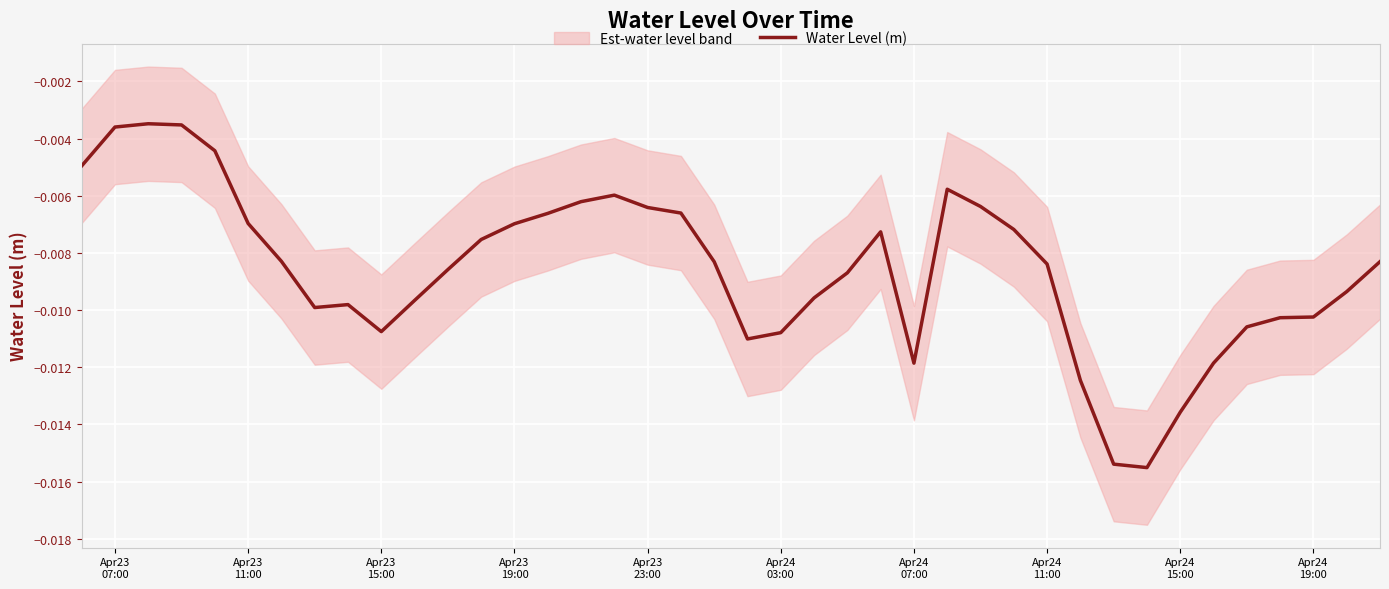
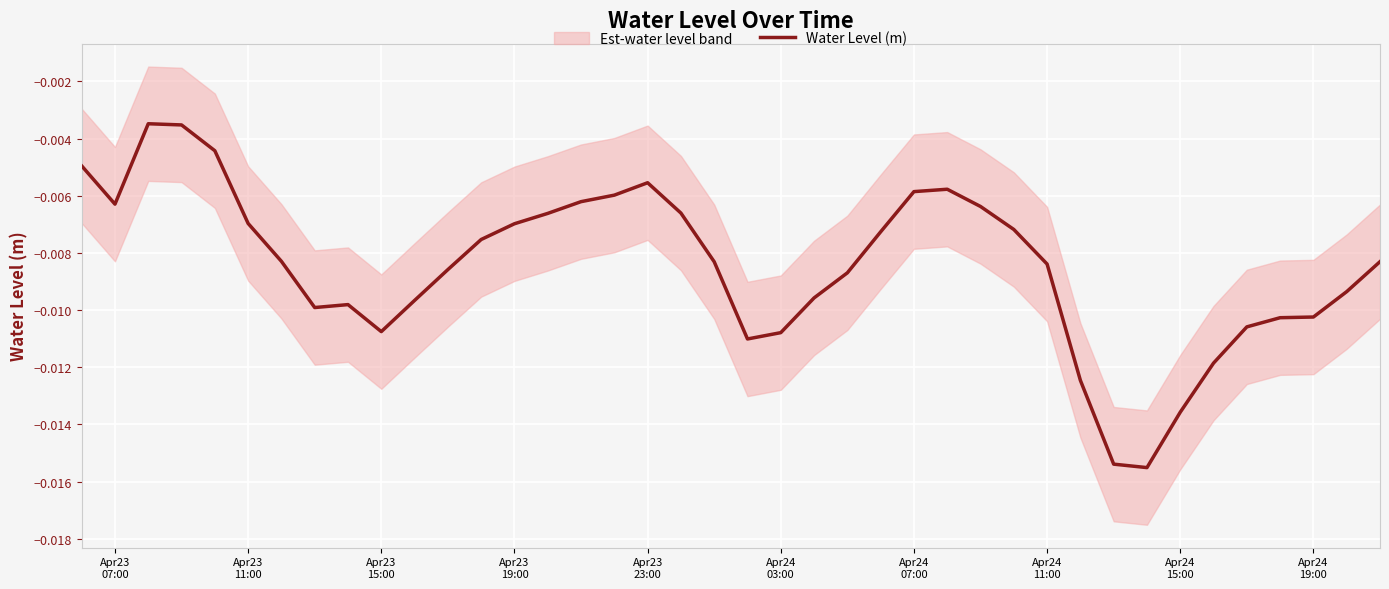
  {
    "Water Level (m)": {
-     "Apr23 07:00": -0.0036,
+     "Apr23 07:00": -0.0063,
      "Apr23 11:00": -0.0070,
      "Apr23 15:00": -0.0108,
      "Apr23 19:00": -0.0070,
-     "Apr23 23:00": -0.0064,
+     "Apr23 23:00": -0.0055,
      "Apr24 03:00": -0.0108,
-     "Apr24 07:00": -0.0119,
+     "Apr24 07:00": -0.0059,
      "Apr24 11:00": -0.0084,
      "Apr24 15:00": -0.0136,
      "Apr24 19:00": -0.0102
    }
  }
